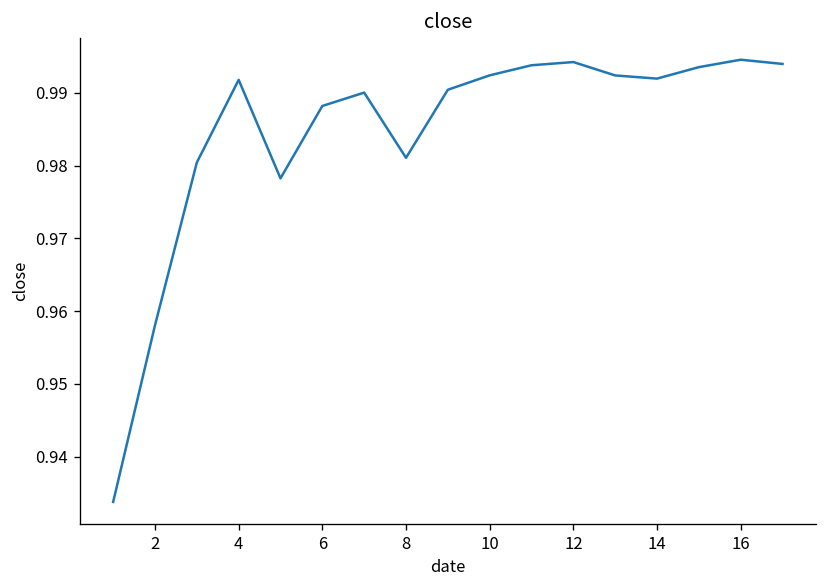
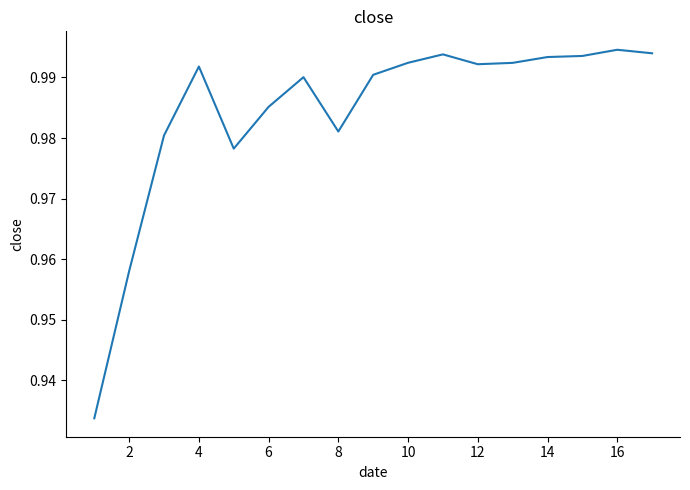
  {
    "2": 0.958,
    "4": 0.992,
-   "6": 0.988,
+   "6": 0.985,
    "8": 0.981,
    "10": 0.992,
-   "12": 0.994,
-   "14": 0.992,
+   "12": 0.992,
+   "14": 0.993,
    "16": 0.995
  }
